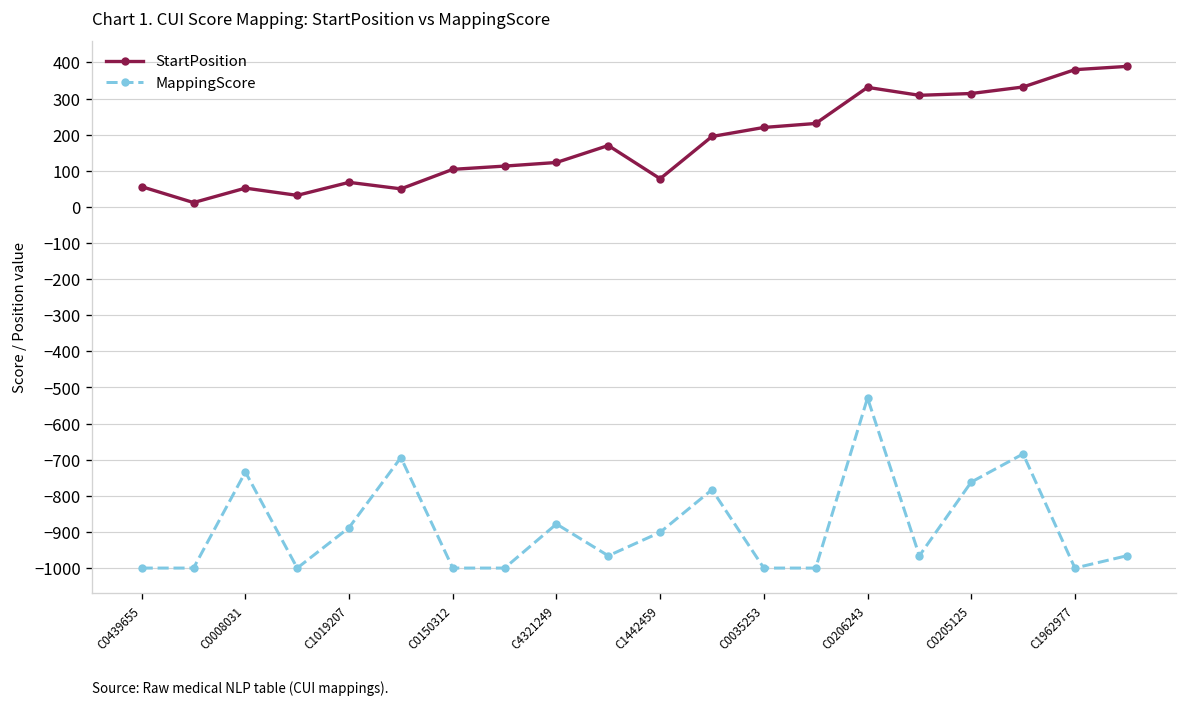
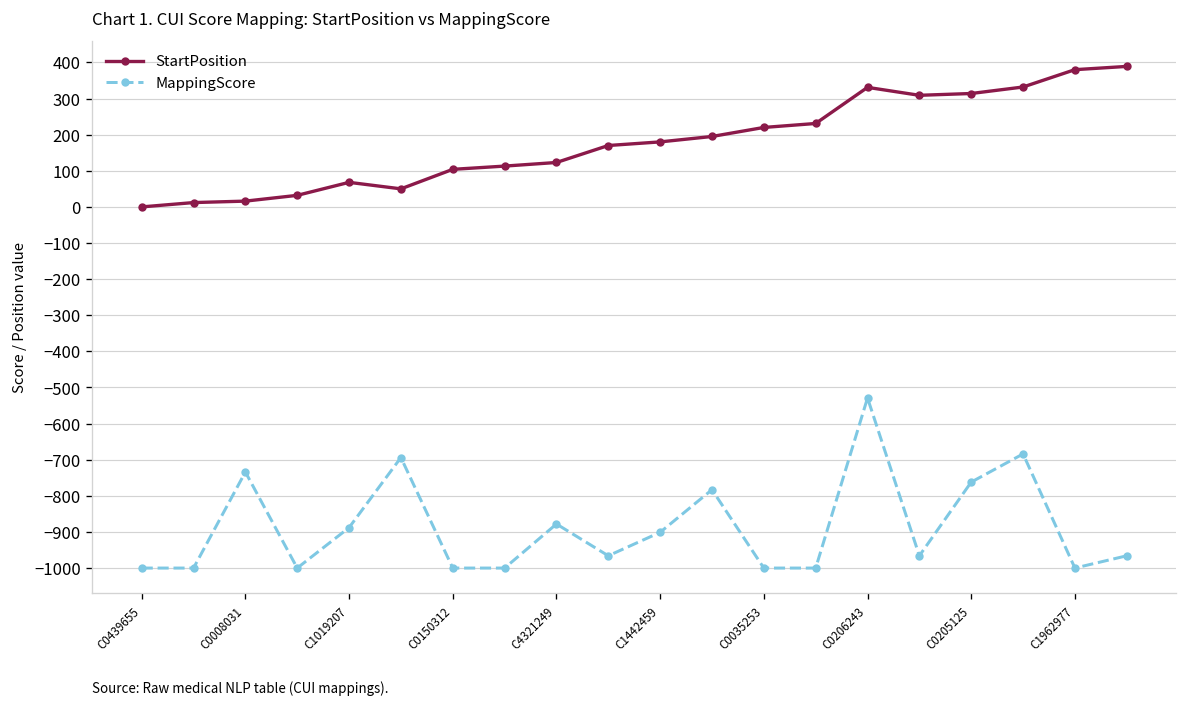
  {
    "StartPosition": {
-     "C0439655": 60,
-     "C0008031": 50,
+     "C0439655": 0,
+     "C0008031": 20,
      "C1019207": 70,
      "C0150312": 100,
      "C4321249": 120,
-     "C1442459": 80,
+     "C1442459": 180,
      "C0035253": 220,
      "C0206243": 330,
      "C0205125": 310,
      "C1962977": 380
    },
    "MappingScore": {
      "C0439655": -1000,
      "C0008031": -730,
      "C1019207": -890,
      "C0150312": -1000,
      "C4321249": -880,
      "C1442459": -900,
      "C0035253": -1000,
      "C0206243": -530,
      "C0205125": -760,
      "C1962977": -1000
    }
  }
